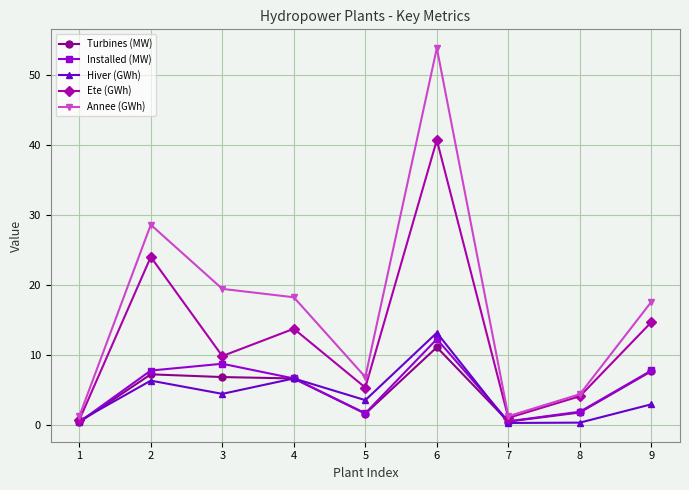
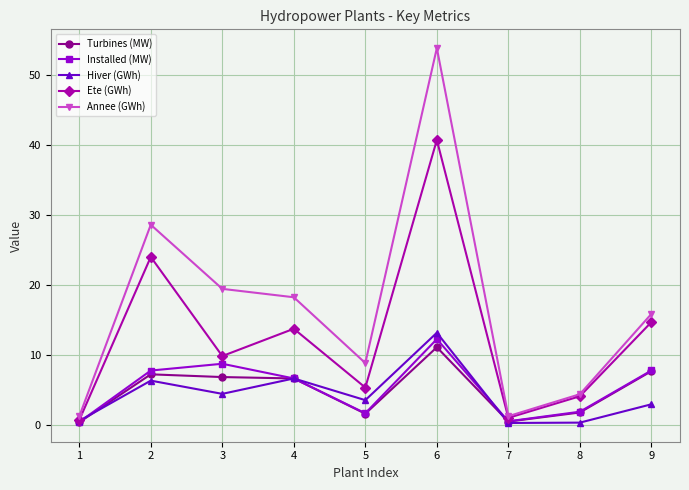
  {
    "Annee (GWh)": {
      "1": 1,
      "2": 29,
      "3": 19,
      "4": 18,
-     "5": 7,
+     "5": 9,
      "6": 54,
-     "9": 18
+     "9": 16
    }
  }
